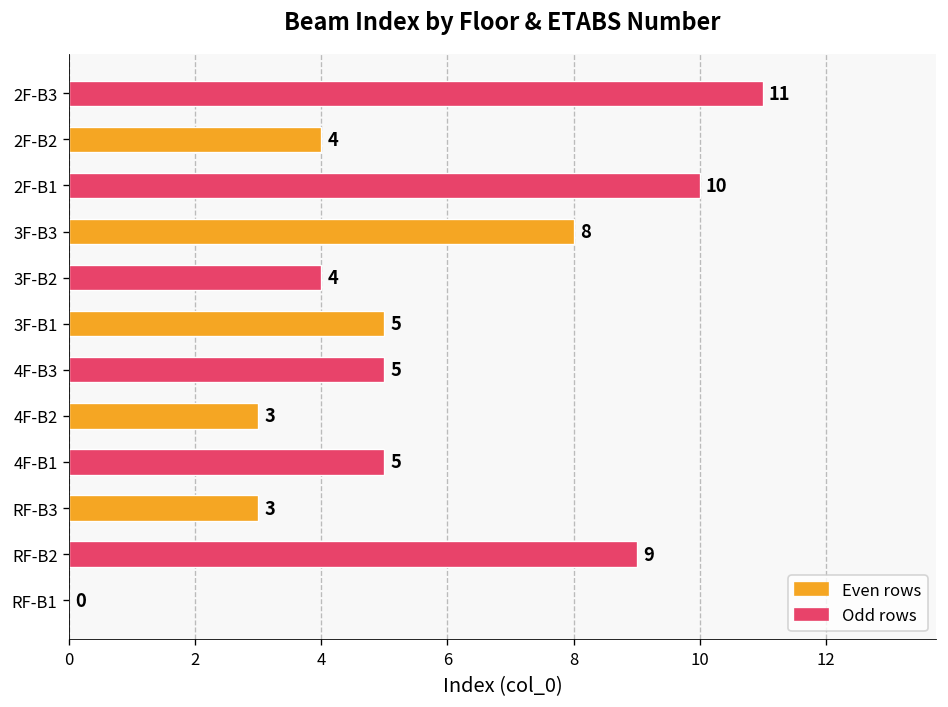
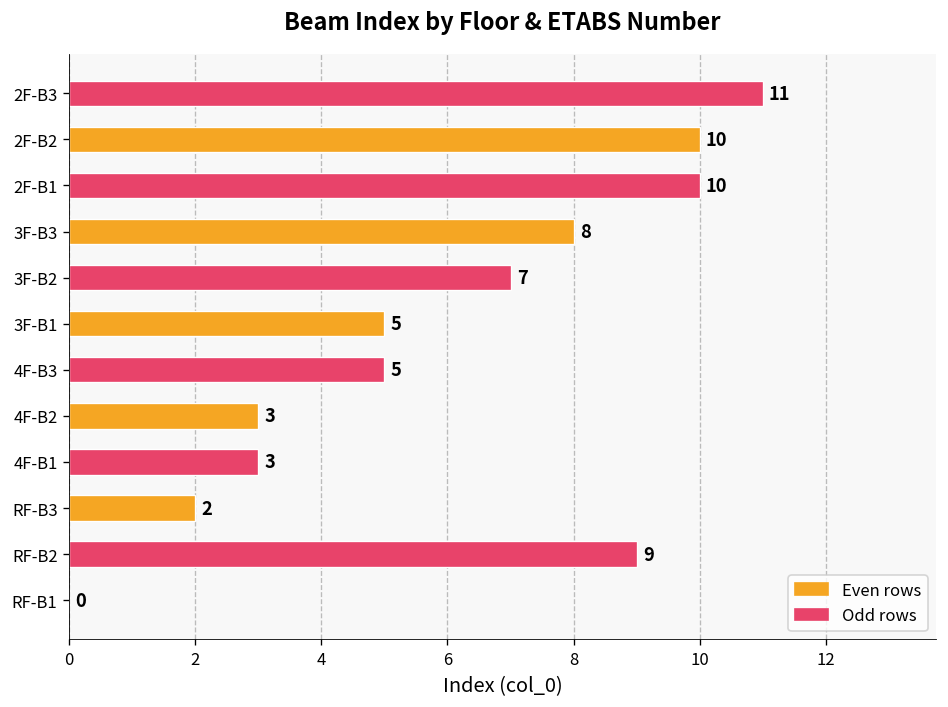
  {
    "2F-B3": 11,
-   "2F-B2": 4,
+   "2F-B2": 10,
    "2F-B1": 10,
    "3F-B3": 8,
-   "3F-B2": 4,
+   "3F-B2": 7,
    "3F-B1": 5,
    "4F-B3": 5,
    "4F-B2": 3,
-   "4F-B1": 5,
-   "RF-B3": 3,
+   "4F-B1": 3,
+   "RF-B3": 2,
    "RF-B2": 9,
    "RF-B1": 0
  }
